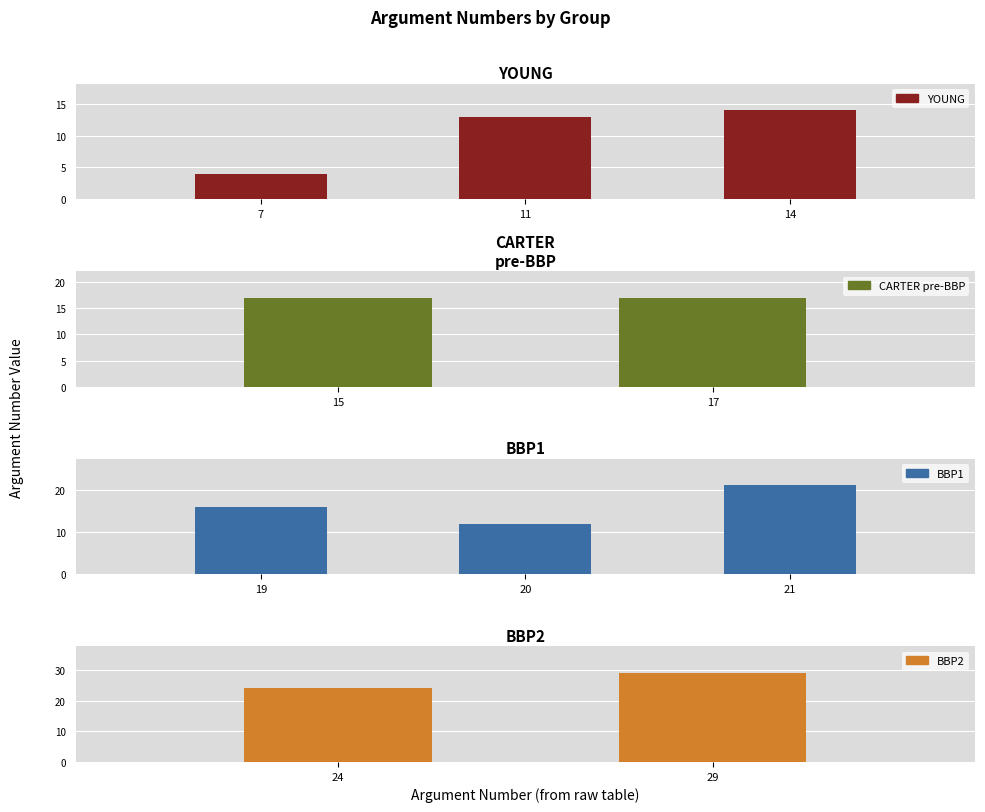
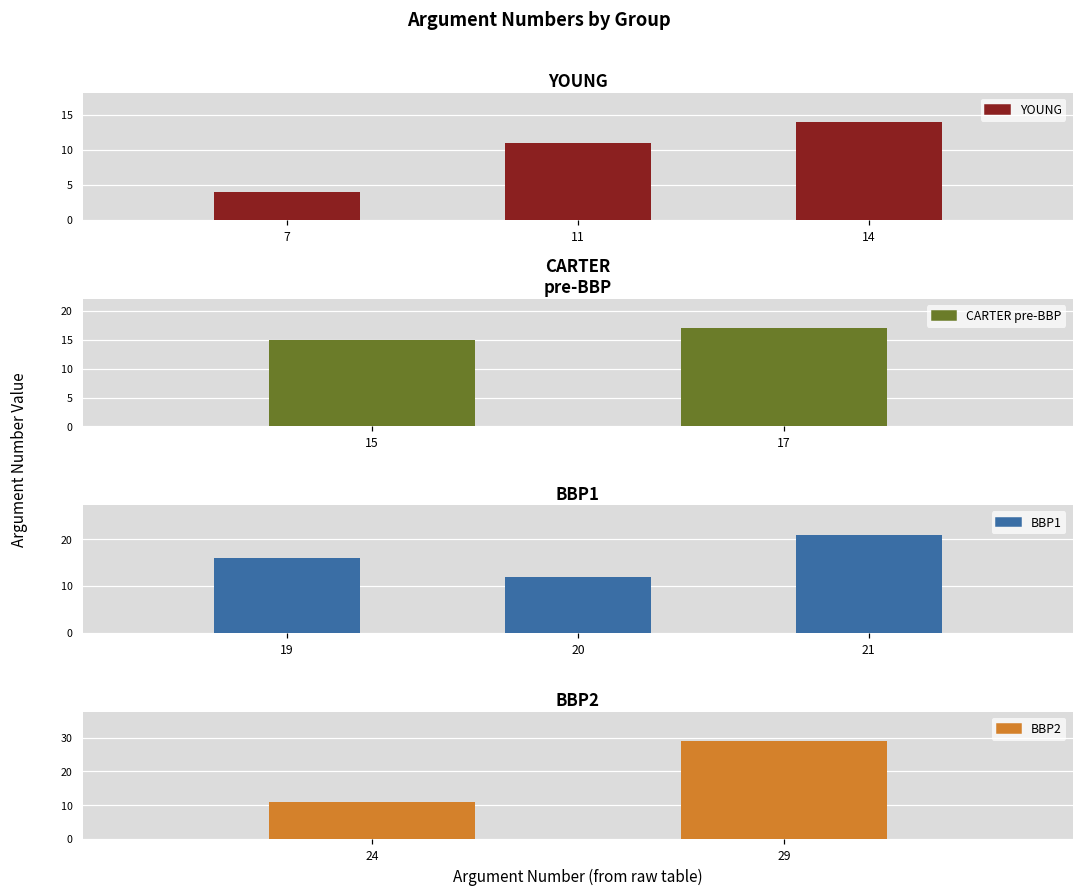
  {
    "YOUNG": {
      "7": 4,
-     "11": 13,
+     "11": 11,
      "14": 14
    },
    "CARTER pre-BBP": {
-     "15": 17,
+     "15": 15,
      "17": 17
    },
    "BBP1": {
      "19": 16,
      "20": 12,
      "21": 21
    },
    "BBP2": {
-     "24": 24,
+     "24": 11,
      "29": 29
    }
  }
